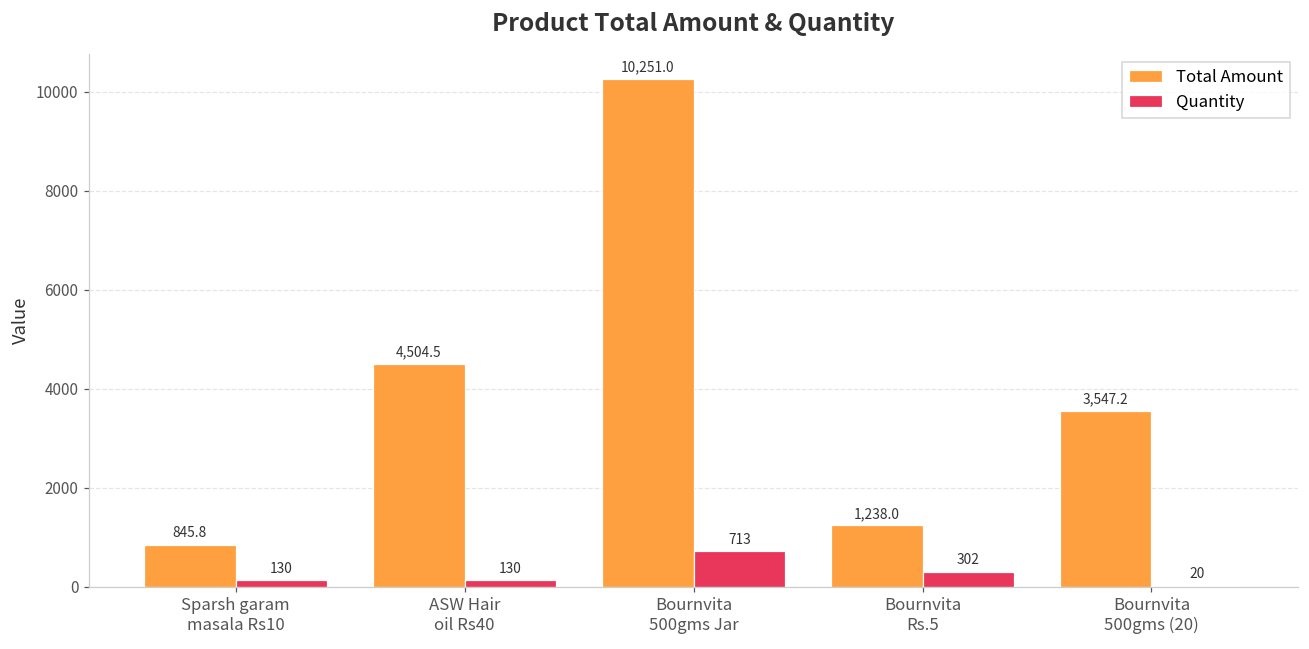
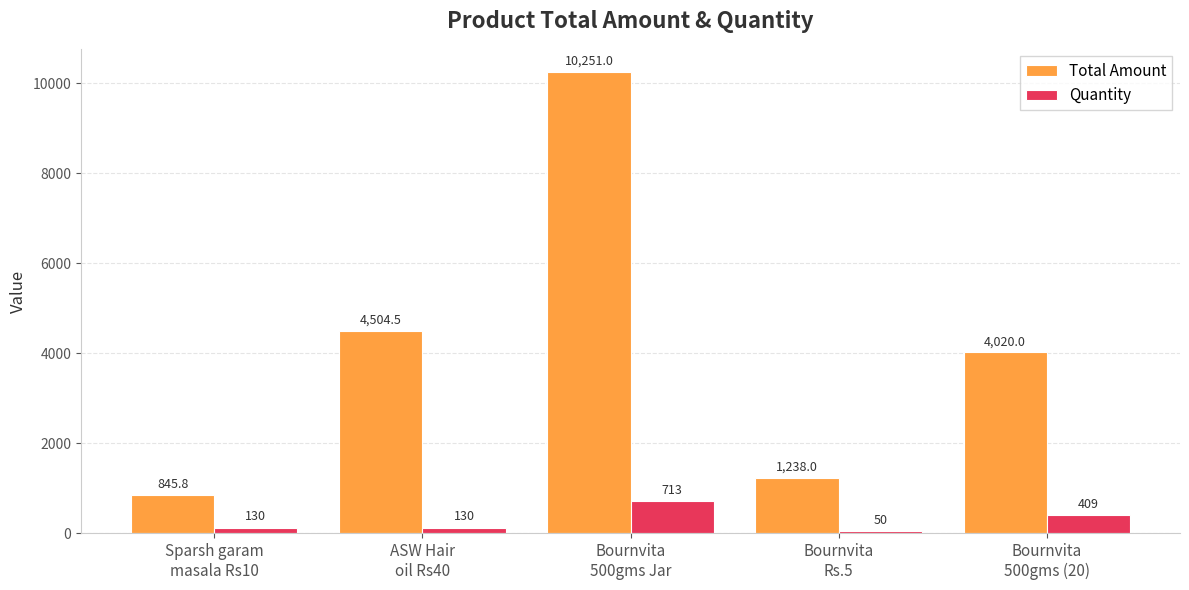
  {
    "Total Amount": {
      "Sparsh garam masala Rs10": "845.8",
      "ASW Hair oil Rs40": "4,504.5",
      "Bournvita 500gms Jar": "10,251.0",
      "Bournvita Rs.5": "1,238.0",
-     "Bournvita 500gms (20)": "3,547.2"
+     "Bournvita 500gms (20)": "4,020.0"
    },
    "Quantity": {
      "Sparsh garam masala Rs10": "130",
      "ASW Hair oil Rs40": "130",
      "Bournvita 500gms Jar": "713",
-     "Bournvita Rs.5": "302",
-     "Bournvita 500gms (20)": "20"
+     "Bournvita Rs.5": "50",
+     "Bournvita 500gms (20)": "409"
    }
  }
